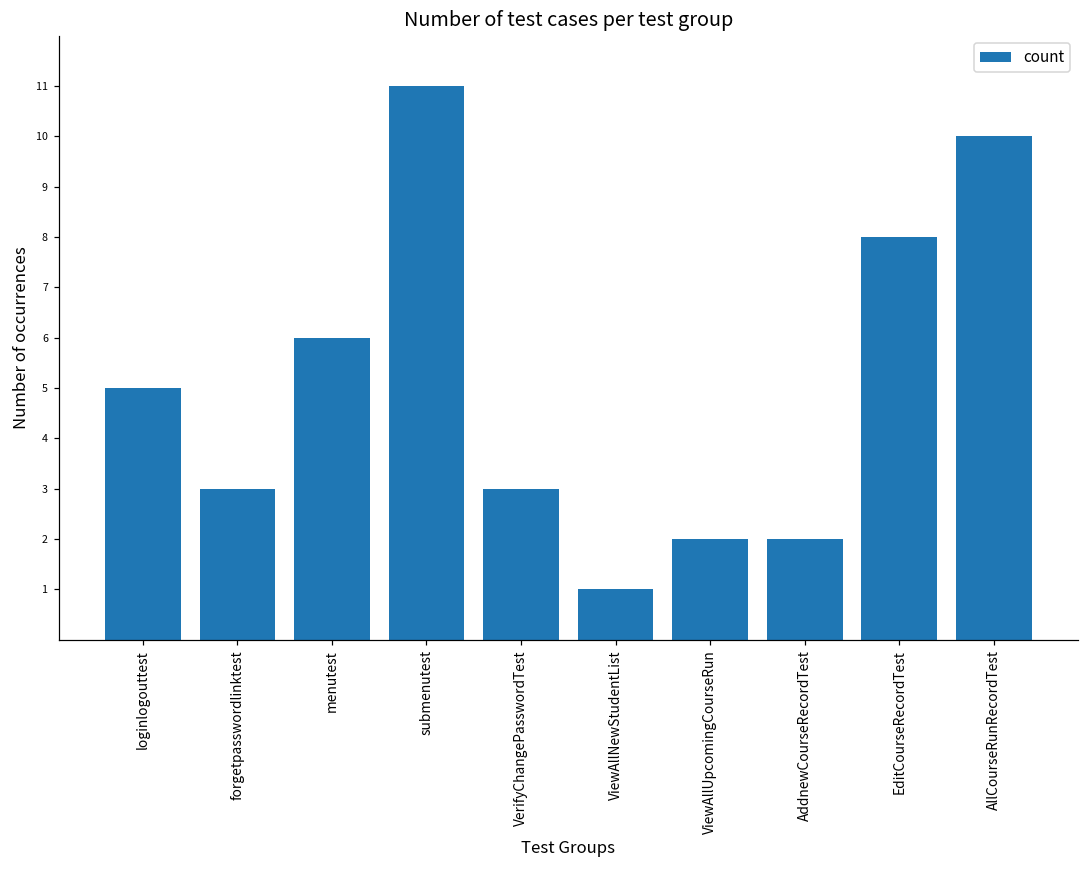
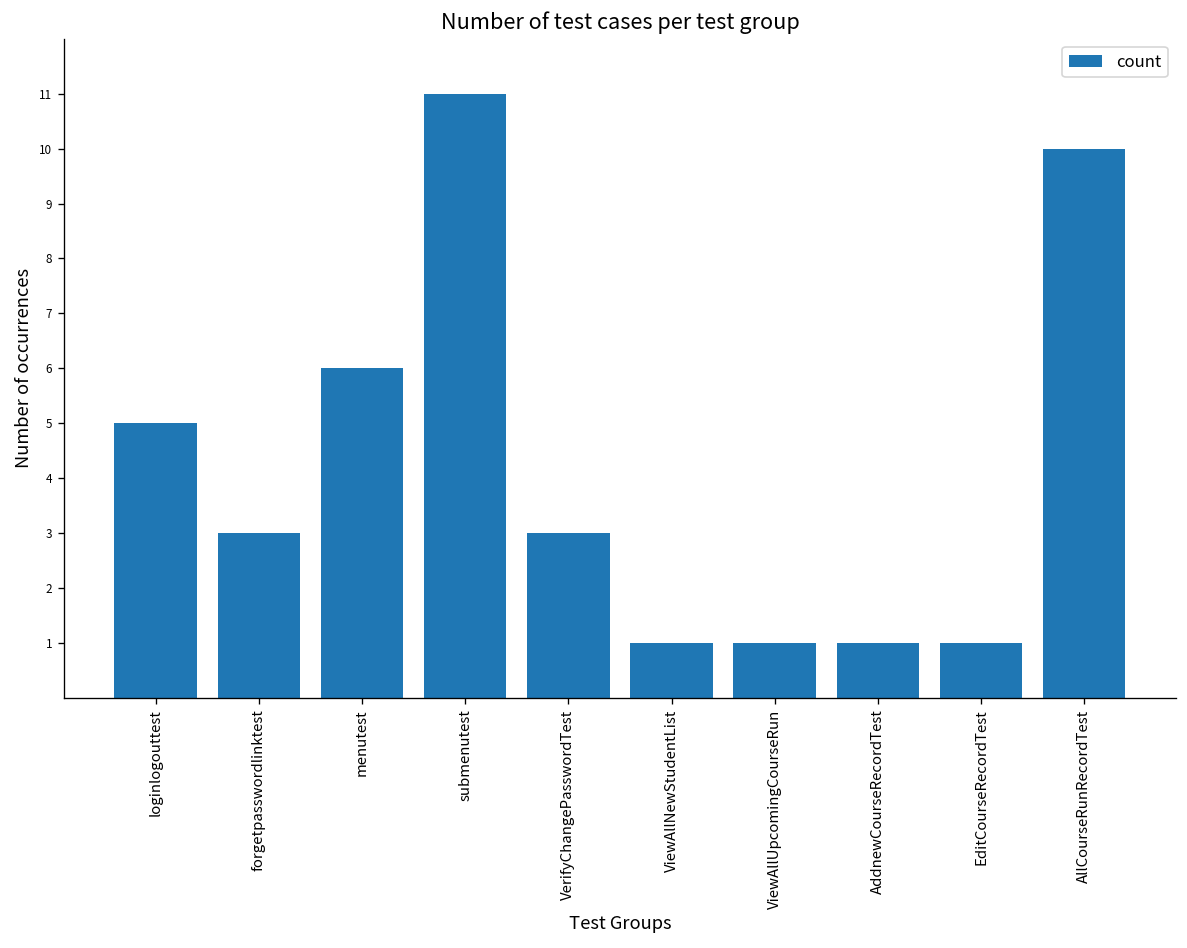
  {
    "loginlogouttest": 5,
    "forgetpasswordlinktest": 3,
    "menutest": 6,
    "submenutest": 11,
    "VerifyChangePasswordTest": 3,
    "ViewAllNewStudentList": 1,
-   "ViewAllUpcomingCourseRun": 2,
-   "AddnewCourseRecordTest": 2,
-   "EditCourseRecordTest": 8,
+   "ViewAllUpcomingCourseRun": 1,
+   "AddnewCourseRecordTest": 1,
+   "EditCourseRecordTest": 1,
    "AllCourseRunRecordTest": 10
  }
